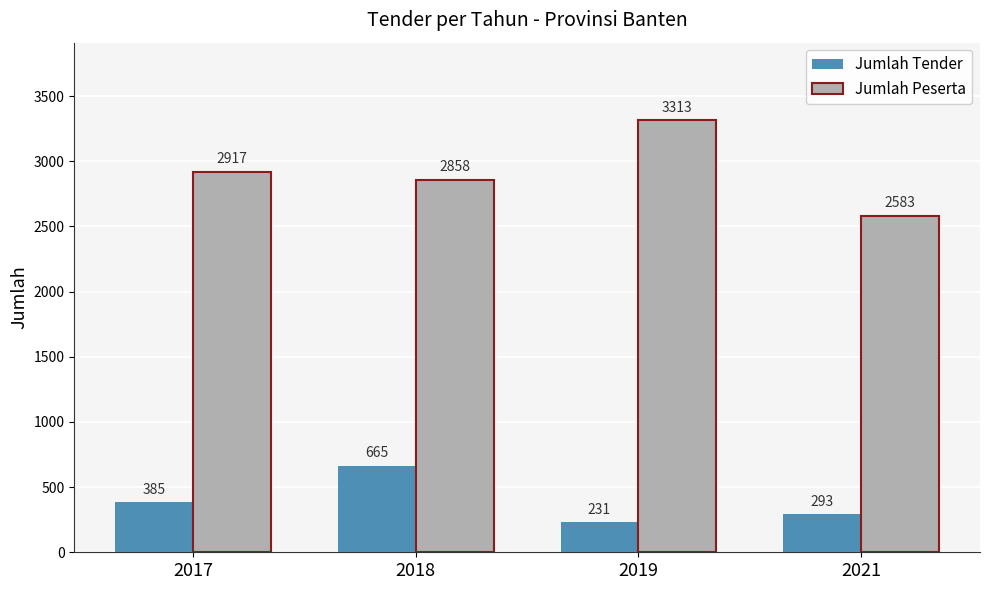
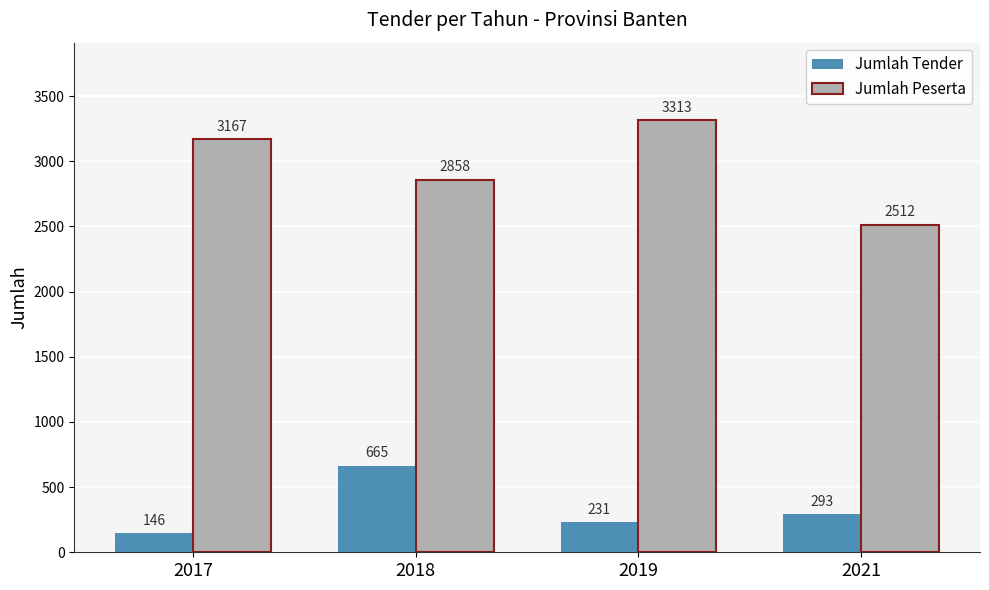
  {
    "Jumlah Tender": {
-     "2017": 385,
+     "2017": 146,
      "2018": 665,
      "2019": 231,
      "2021": 293
    },
    "Jumlah Peserta": {
-     "2017": 2917,
+     "2017": 3167,
      "2018": 2858,
      "2019": 3313,
-     "2021": 2583
+     "2021": 2512
    }
  }
